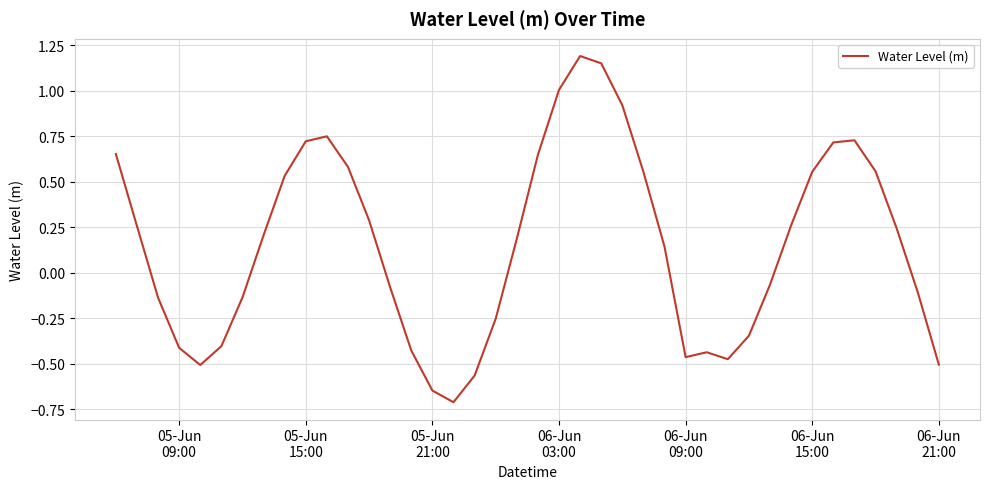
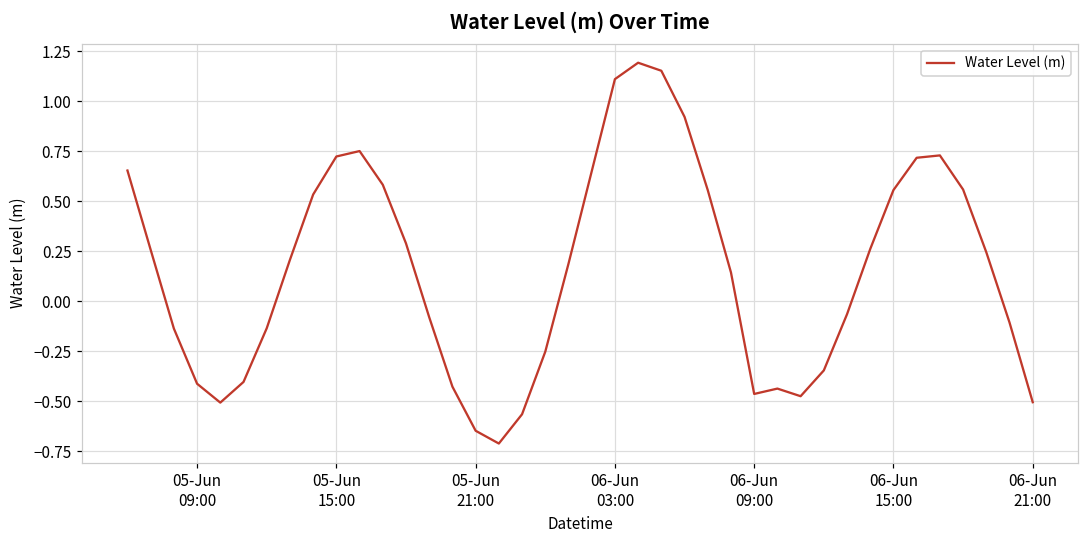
  {
    "05-Jun 09:00": -0.41,
    "05-Jun 15:00": 0.72,
    "05-Jun 21:00": -0.65,
-   "06-Jun 03:00": 1.01,
+   "06-Jun 03:00": 1.11,
    "06-Jun 09:00": -0.46,
    "06-Jun 15:00": 0.55,
    "06-Jun 21:00": -0.51
  }
